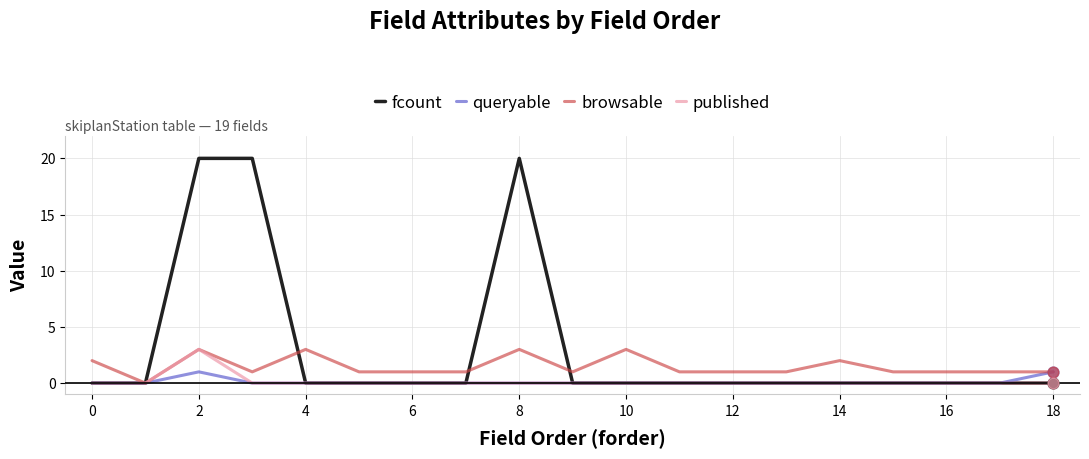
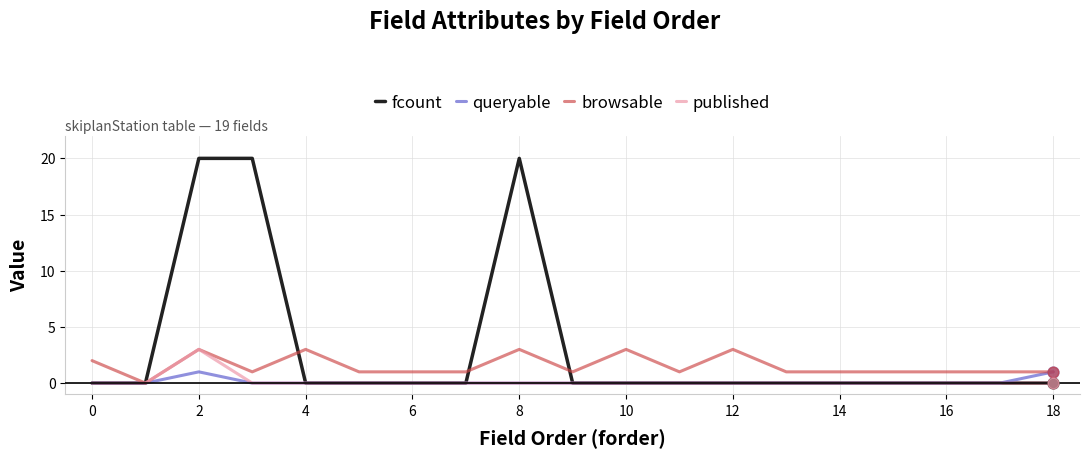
  {
    "browsable": {
      "0": 2,
      "4": 3,
      "6": 1,
      "8": 3,
      "10": 3,
-     "12": 1,
-     "14": 2,
+     "12": 3,
+     "14": 1,
      "16": 1
    }
  }
